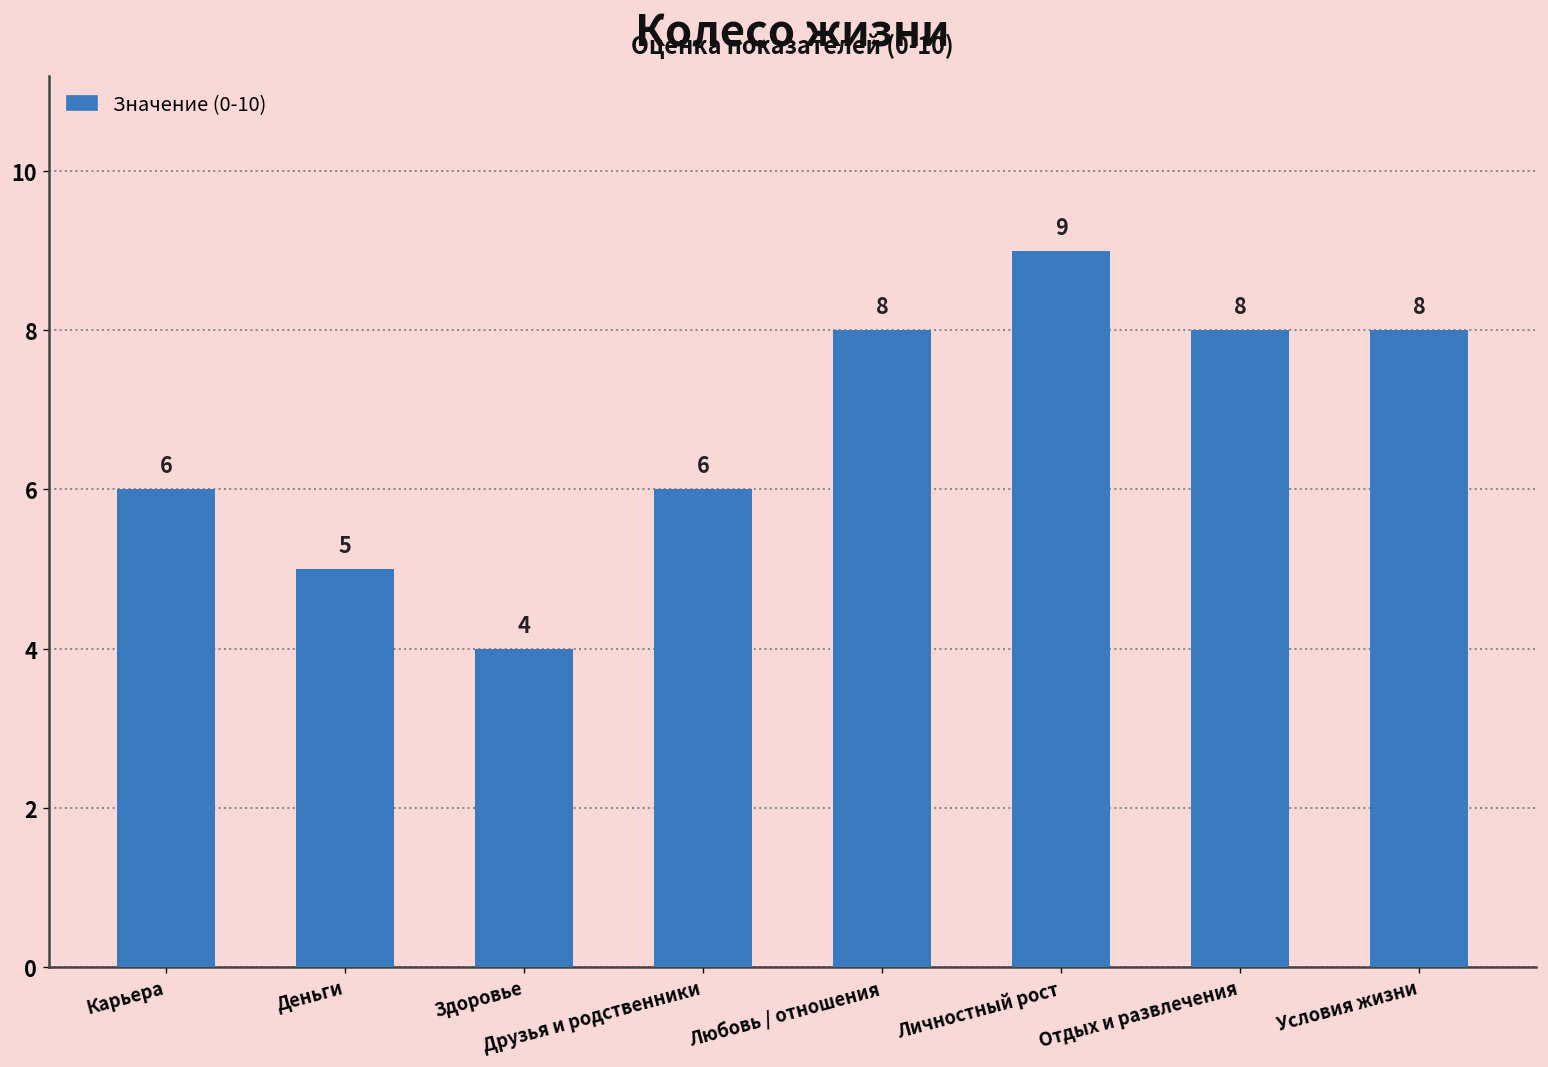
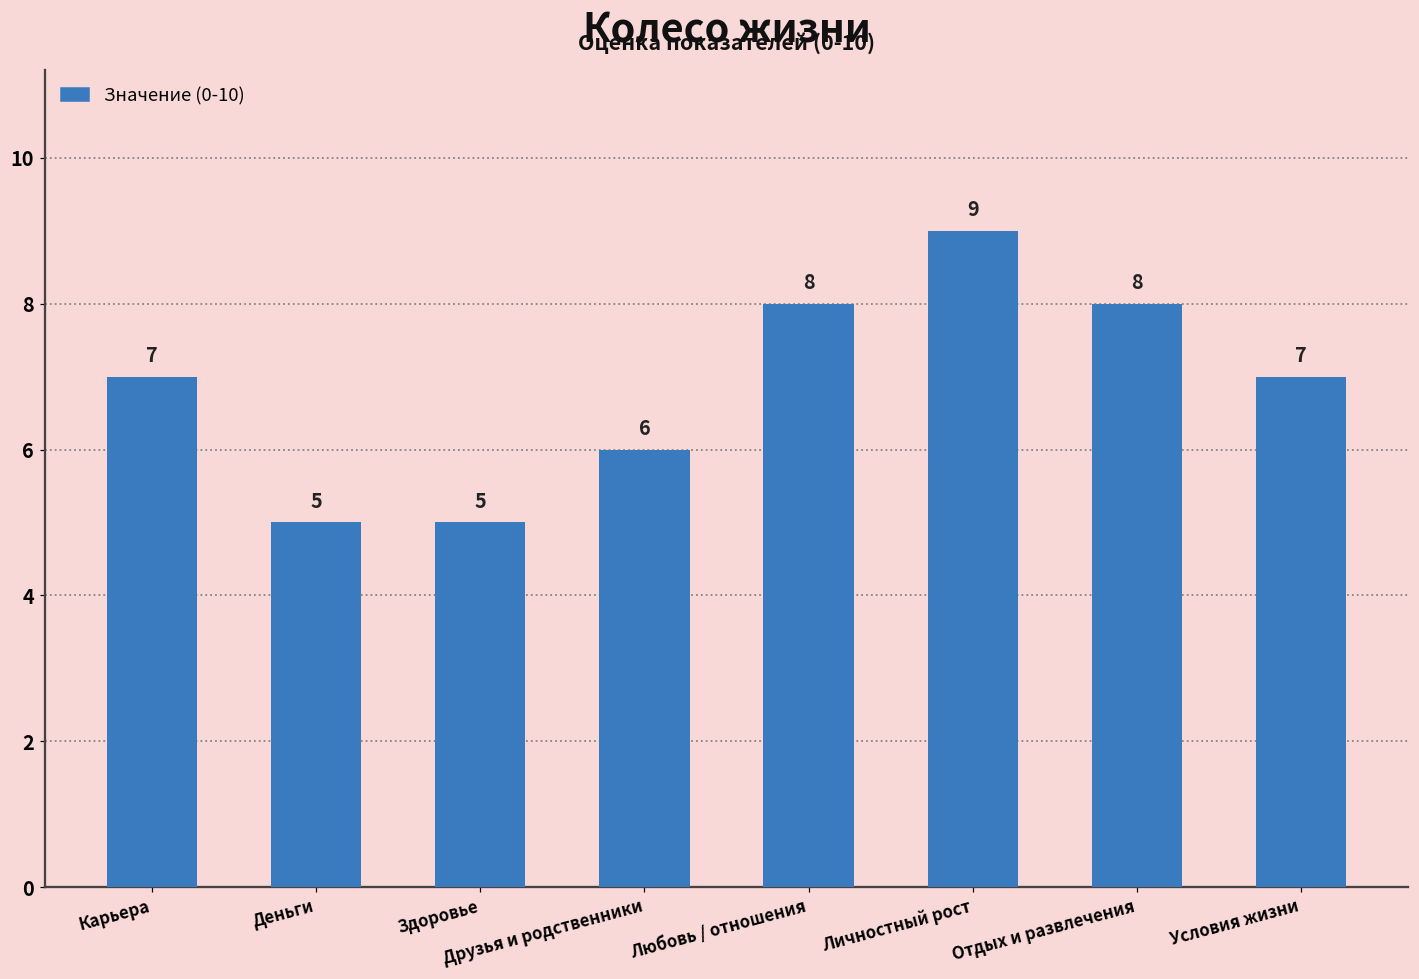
  {
-   "Карьера": 6,
+   "Карьера": 7,
    "Деньги": 5,
-   "Здоровье": 4,
+   "Здоровье": 5,
    "Друзья и родственники": 6,
    "Любовь / отношения": 8,
    "Личностный рост": 9,
    "Отдых и развлечения": 8,
-   "Условия жизни": 8
+   "Условия жизни": 7
  }
